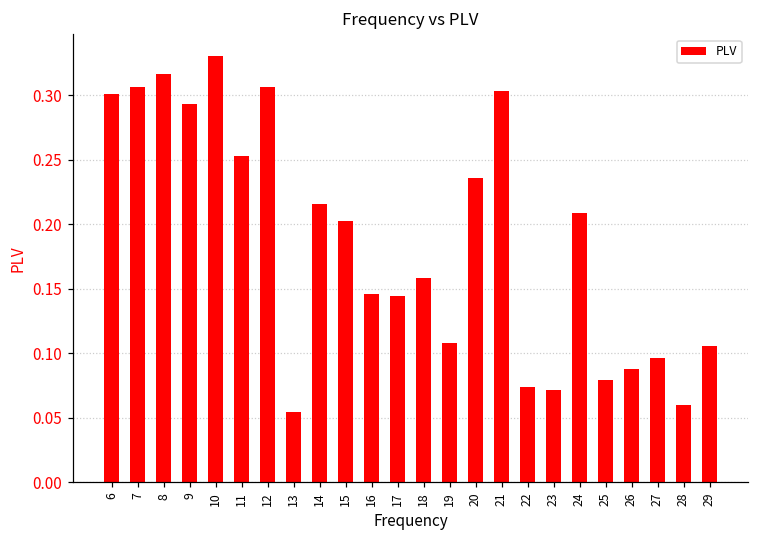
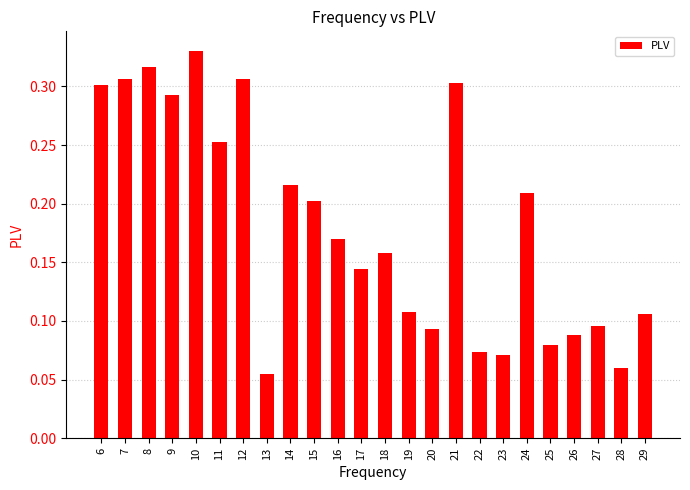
  {
    "6": 0.301,
    "7": 0.307,
    "8": 0.316,
    "9": 0.293,
    "10": 0.331,
    "11": 0.253,
    "12": 0.307,
    "13": 0.054,
    "14": 0.216,
    "15": 0.202,
-   "16": 0.146,
+   "16": 0.170,
    "17": 0.144,
    "18": 0.158,
    "19": 0.108,
-   "20": 0.236,
+   "20": 0.093,
    "21": 0.303,
    "22": 0.074,
    "23": 0.071,
    "24": 0.209,
    "25": 0.079,
    "26": 0.088,
    "27": 0.096,
    "28": 0.060,
    "29": 0.106
  }
